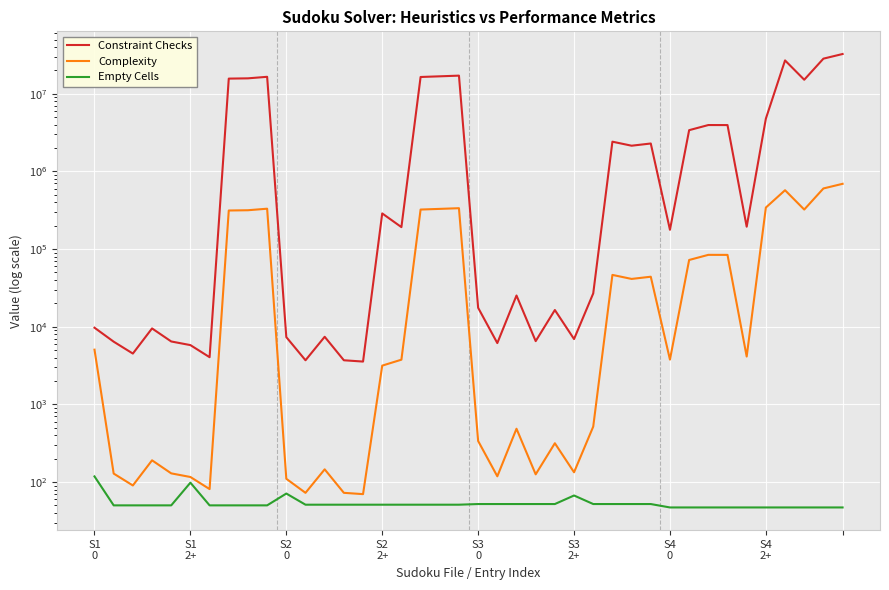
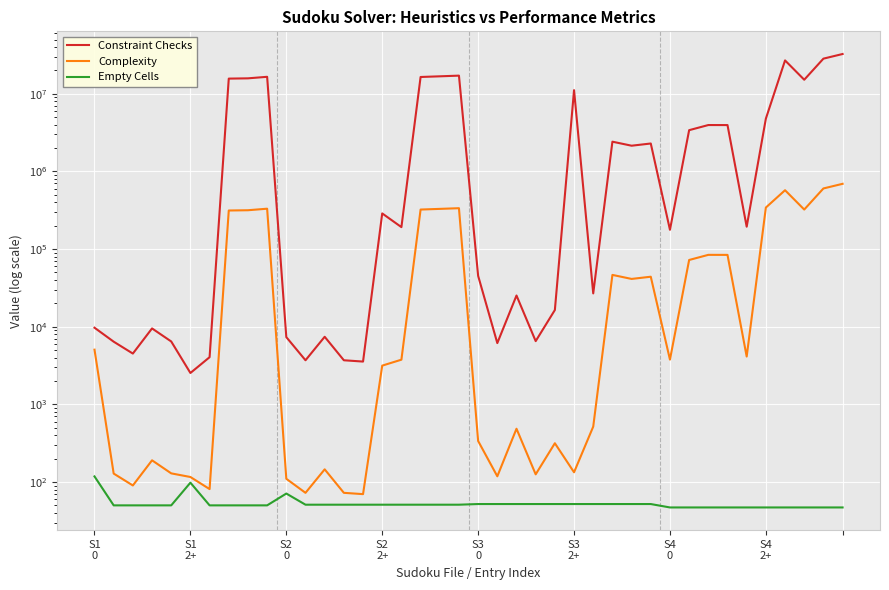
  {
    "Constraint Checks": {
      "S1 0": 10000,
-     "S1 2+": 6000,
+     "S1 2+": 2500,
      "S2 0": 7000,
      "S2 2+": 290000,
-     "S3 0": 18000,
-     "S3 2+": 7000,
+     "S3 0": 50000,
+     "S3 2+": 11000000,
      "S4 0": 180000,
      "S4 2+": 5000000
    },
    "Complexity": {
      "S1 0": 5000,
      "S1 2+": 120,
      "S2 0": 110,
      "S2 2+": 3200,
      "S3 0": 300,
      "S3 2+": 130,
      "S4 0": 4000,
      "S4 2+": 300000
    },
    "Empty Cells": {
      "S1 0": 120,
      "S1 2+": 100,
      "S2 0": 70,
      "S2 2+": 50,
      "S3 0": 50,
-     "S3 2+": 70,
+     "S3 2+": 50,
      "S4 0": 50,
      "S4 2+": 50
    }
  }
